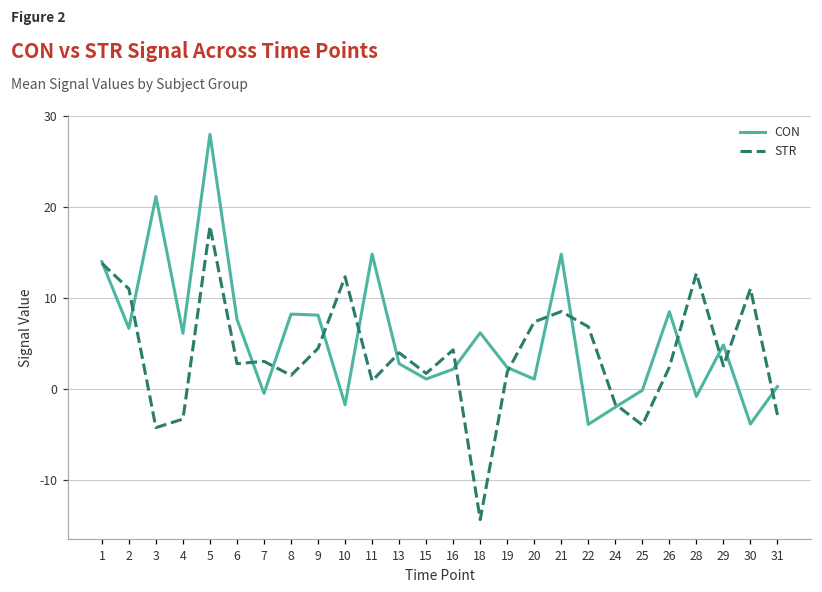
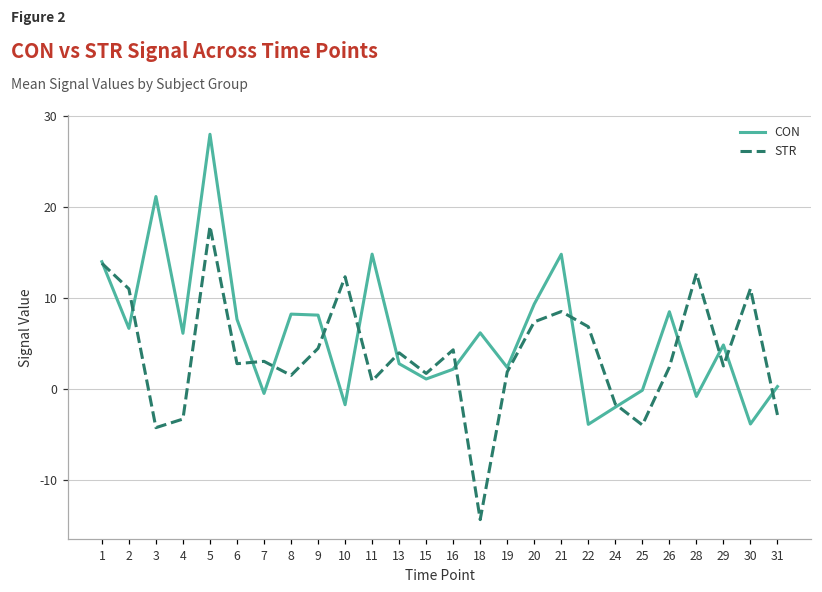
  {
    "CON": {
      "2": 7,
      "3": 21,
      "4": 6,
      "5": 28,
      "6": 8,
      "7": -1,
      "8": 8,
      "9": 8,
      "10": -2,
      "11": 15,
      "13": 3,
      "15": 1,
      "16": 2,
      "18": 6,
      "19": 2,
-     "20": 1,
+     "20": 9,
      "21": 15,
      "22": -4,
      "24": -2,
      "25": 0,
      "26": 8,
      "28": -1,
      "29": 5,
      "30": -4,
      "31": 0
    },
    "STR": {
      "2": 11,
      "3": -4,
      "4": -3,
      "5": 18,
      "6": 3,
      "7": 3,
      "8": 1,
      "9": 4,
      "10": 12,
      "11": 1,
      "13": 4,
      "15": 2,
      "16": 4,
      "18": -14,
      "19": 2,
      "20": 7,
      "21": 8,
      "22": 7,
      "24": -2,
      "25": -4,
      "26": 2,
      "28": 13,
      "29": 3,
      "30": 11,
      "31": -3
    }
  }
